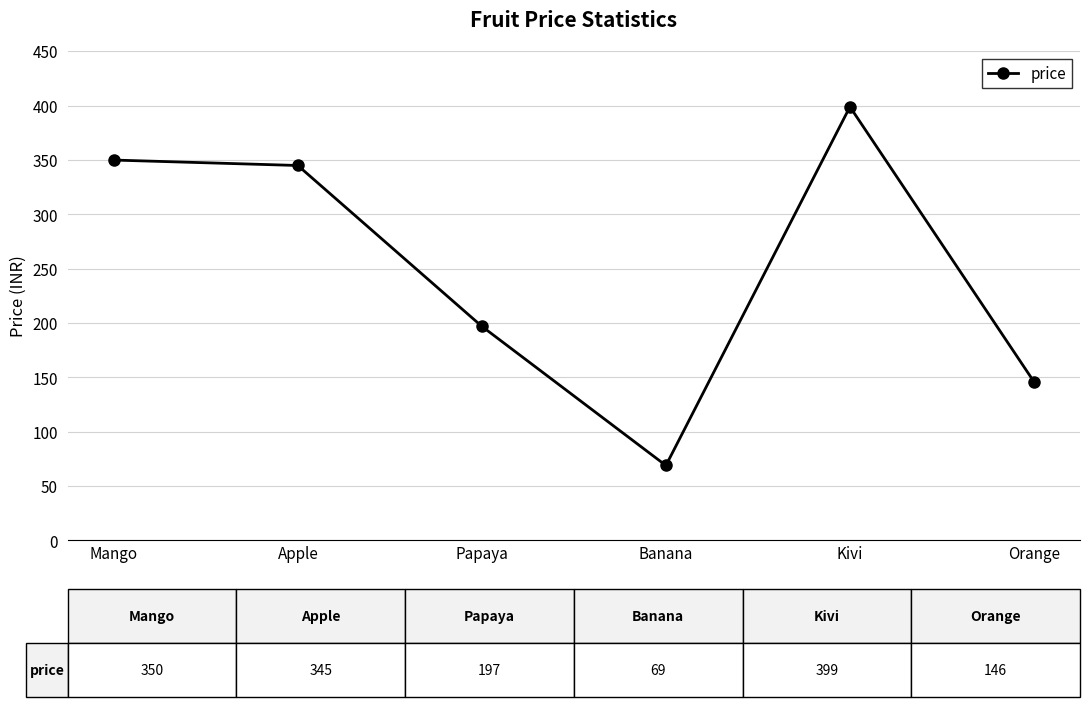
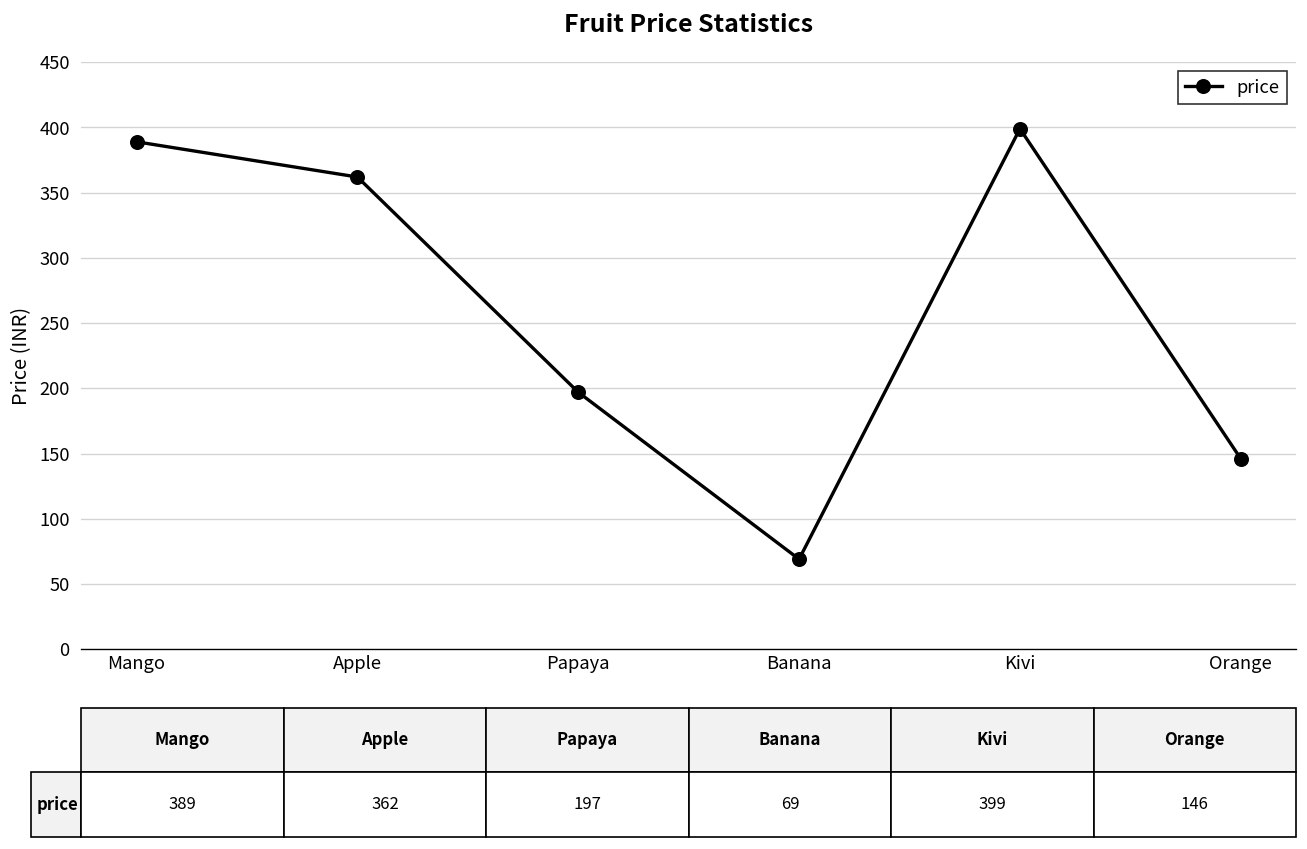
  {
-   "Mango": 350,
-   "Apple": 345
+   "Mango": 389,
+   "Apple": 362
  }
